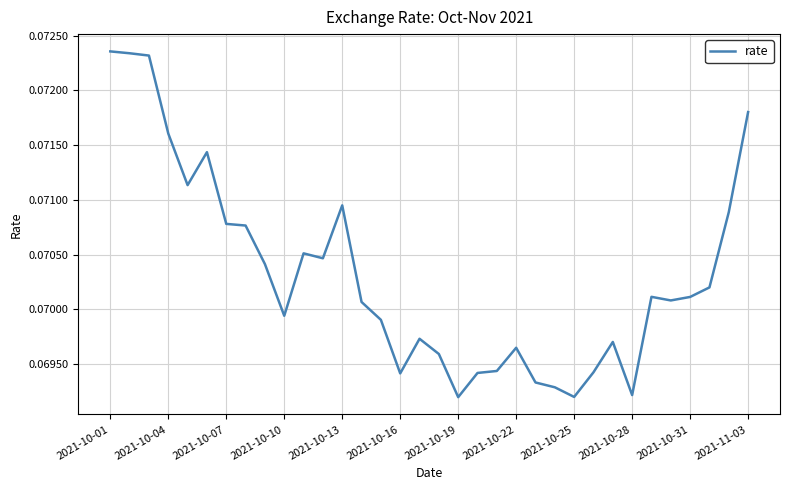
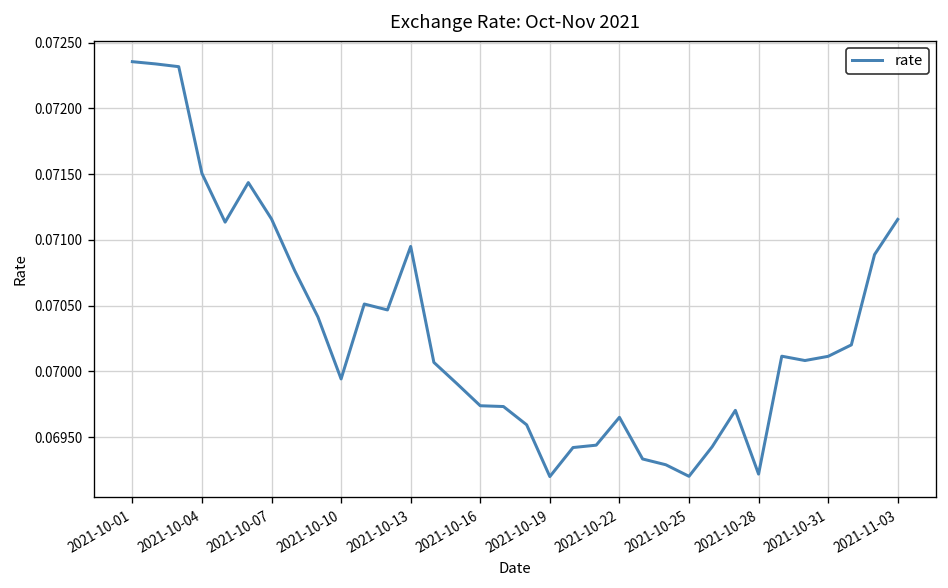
  {
    "2021-10-01": 0.07236,
-   "2021-10-04": 0.07161,
-   "2021-10-07": 0.07078,
+   "2021-10-04": 0.07151,
+   "2021-10-07": 0.07116,
    "2021-10-10": 0.06994,
    "2021-10-13": 0.07095,
-   "2021-10-16": 0.06942,
+   "2021-10-16": 0.06974,
    "2021-10-19": 0.06920,
    "2021-10-22": 0.06965,
    "2021-10-25": 0.06920,
    "2021-10-28": 0.06922,
    "2021-10-31": 0.07011,
-   "2021-11-03": 0.07180
+   "2021-11-03": 0.07116
  }
